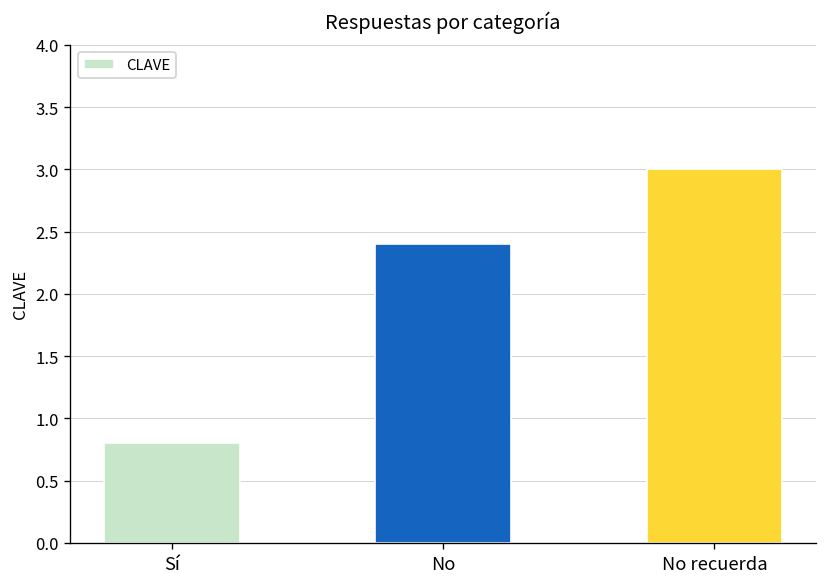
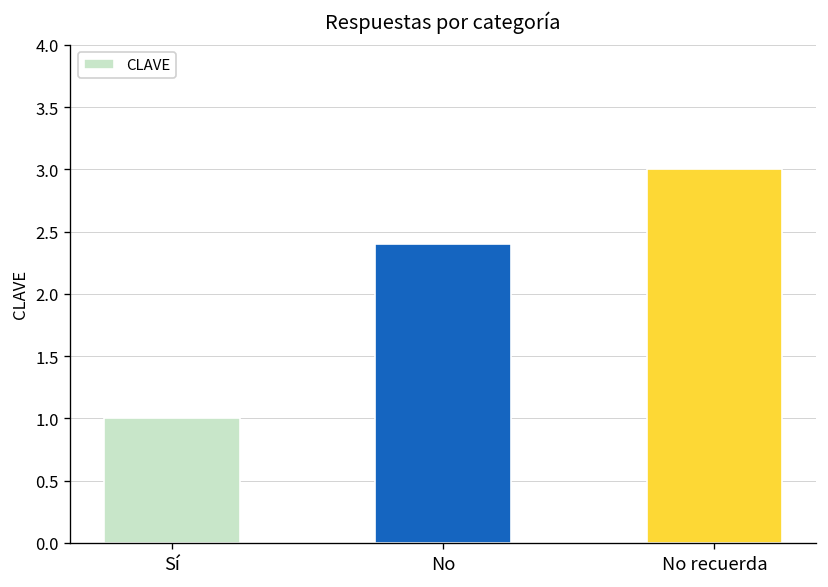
  {
-   "Sí": 0.8,
+   "Sí": 1.0,
    "No": 2.4,
    "No recuerda": 3.0
  }
